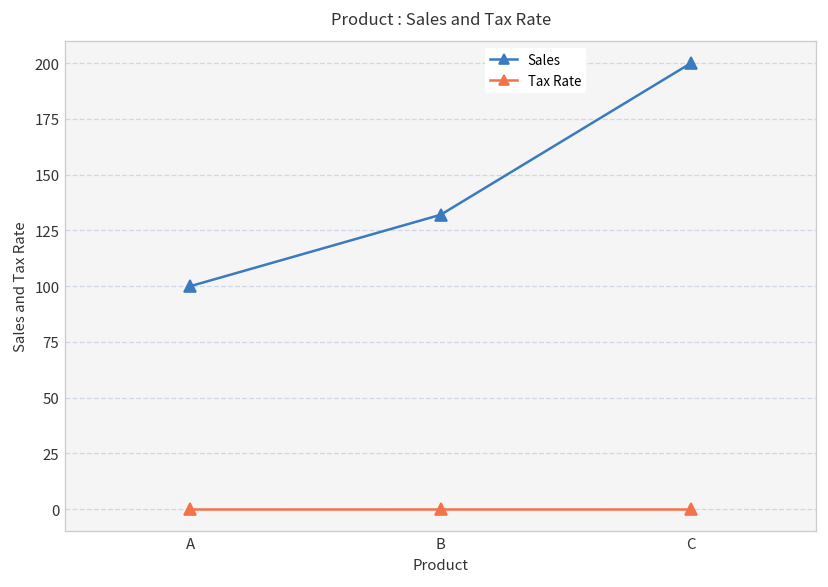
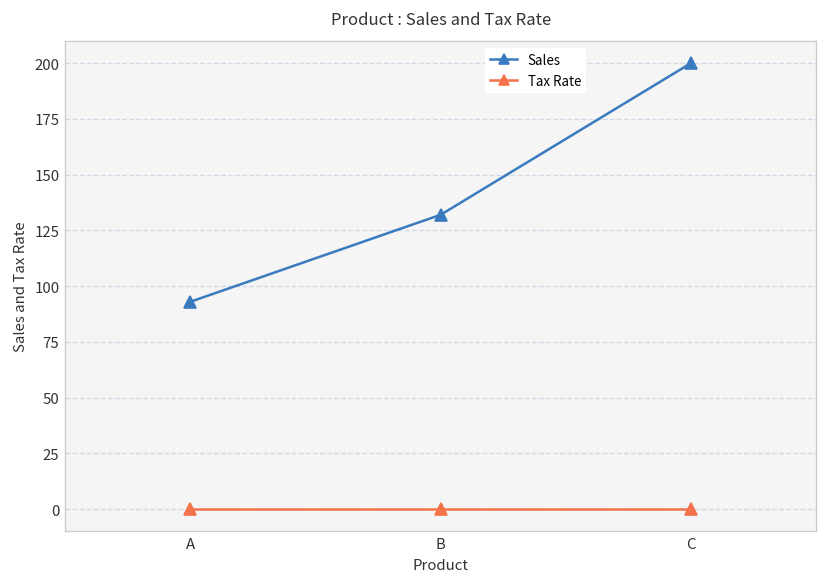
  {
    "Sales": {
-     "A": 100,
+     "A": 93,
      "B": 132,
      "C": 200
    },
    "Tax Rate": {
      "A": 0,
      "B": 0,
      "C": 0
    }
  }
